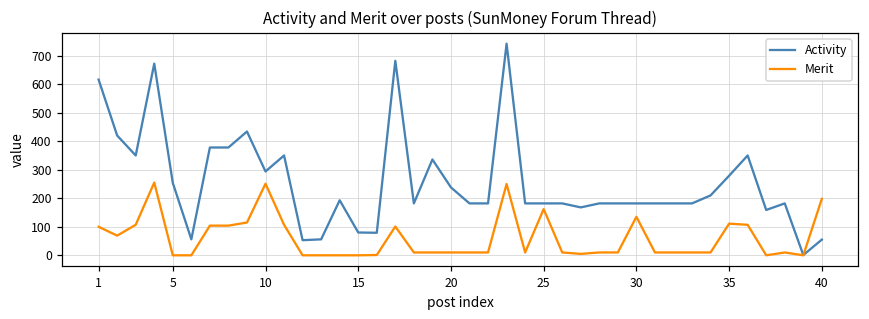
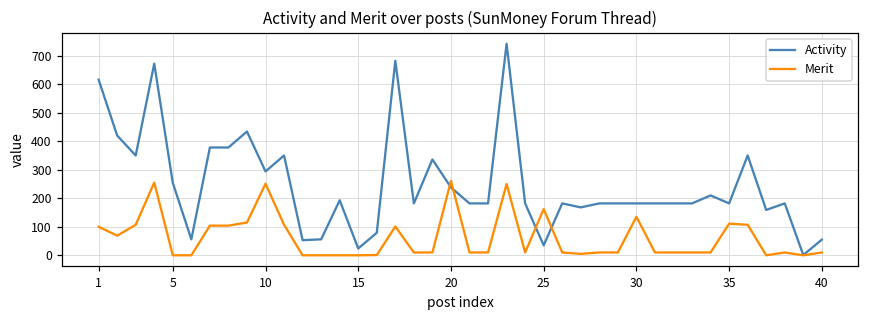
  {
    "Activity": {
      "1": 620,
      "5": 250,
      "10": 290,
-     "15": 80,
+     "15": 20,
      "20": 240,
-     "25": 180,
+     "25": 40,
      "30": 180,
-     "35": 280,
+     "35": 180,
      "40": 60
    },
    "Merit": {
      "1": 100,
      "5": 0,
      "10": 250,
      "15": 0,
-     "20": 10,
+     "20": 260,
      "25": 160,
      "30": 140,
      "35": 110,
-     "40": 200
+     "40": 10
    }
  }
